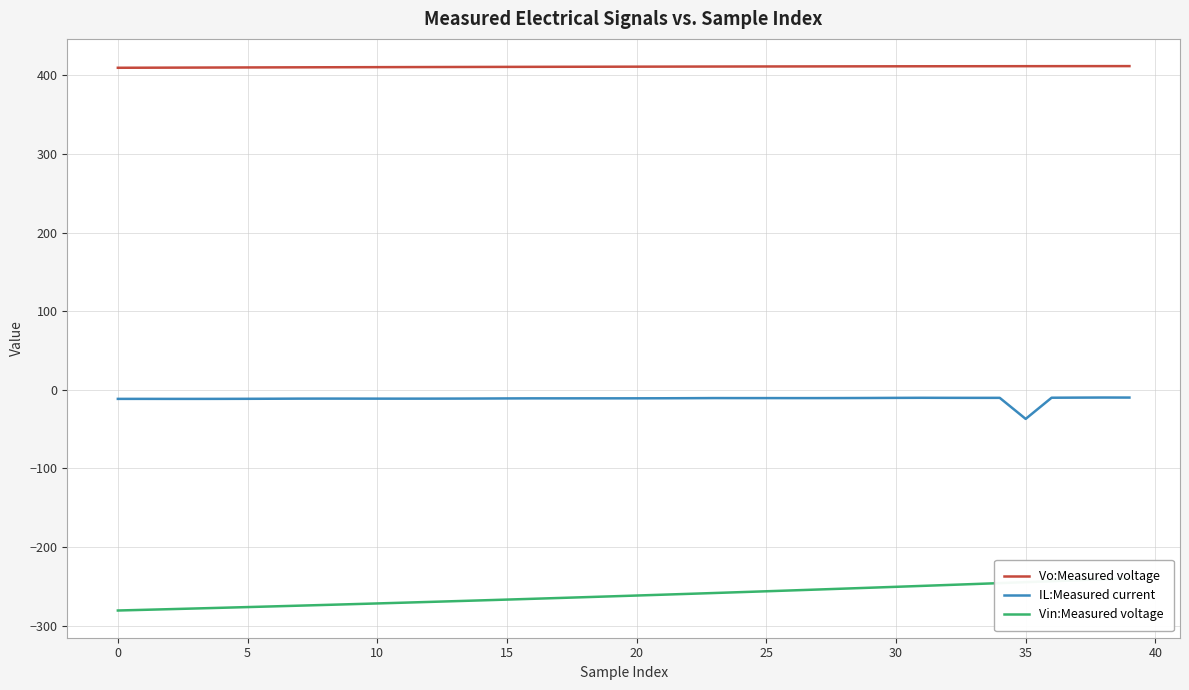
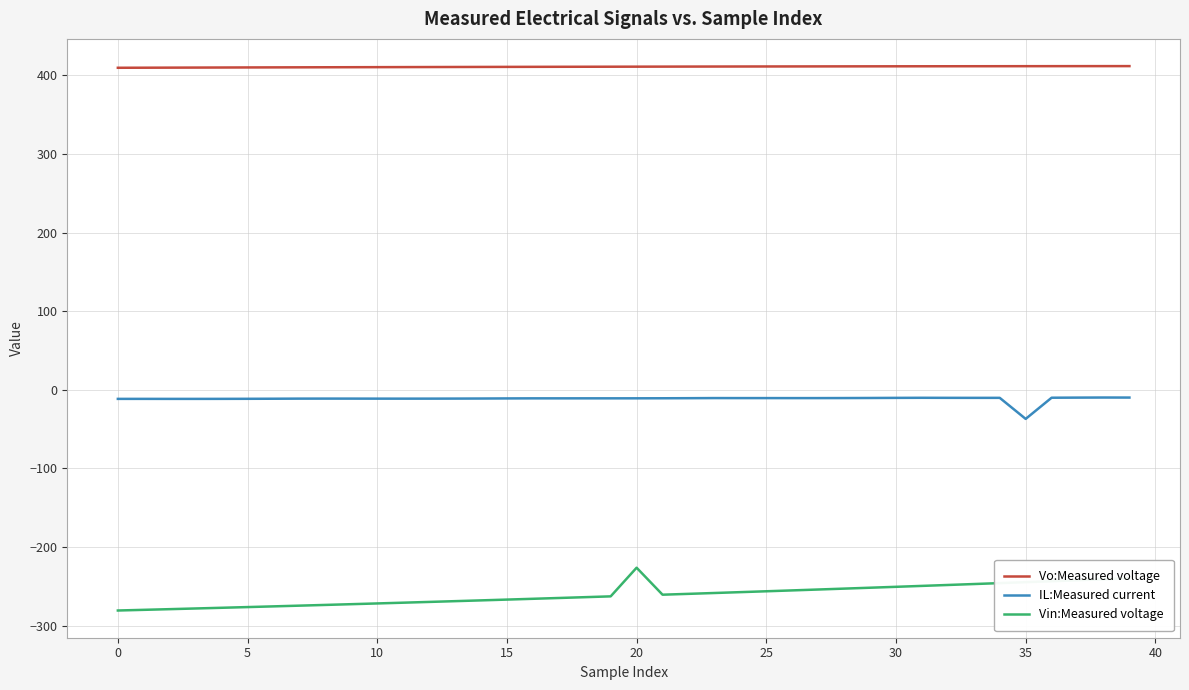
  {
    "Vo:Measured voltage": {
      "0": 410,
      "5": 410,
      "10": 410,
      "15": 410,
      "20": 410,
      "25": 410,
      "30": 410,
      "35": 410
    },
    "IL:Measured current": {
      "0": -10,
      "5": -10,
      "10": -10,
      "15": -10,
      "20": -10,
      "25": -10,
      "30": -10,
      "35": -40
    },
    "Vin:Measured voltage": {
      "0": -280,
      "5": -280,
      "10": -270,
      "15": -270,
-     "20": -260,
+     "20": -230,
      "25": -260,
      "30": -250
    }
  }
